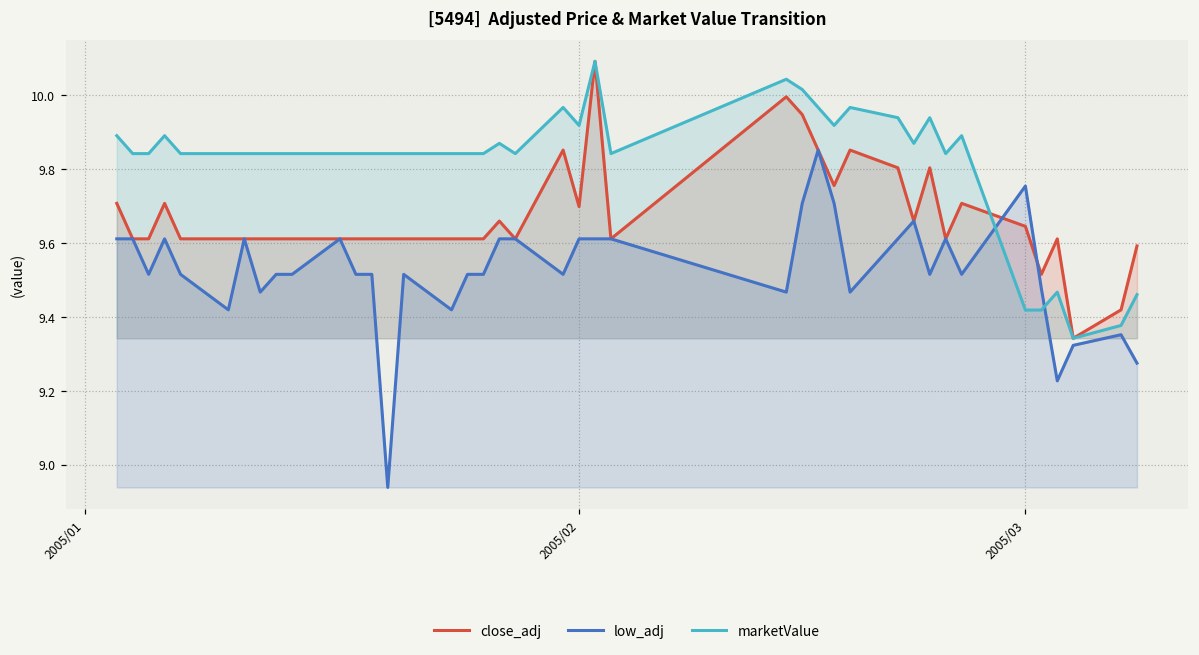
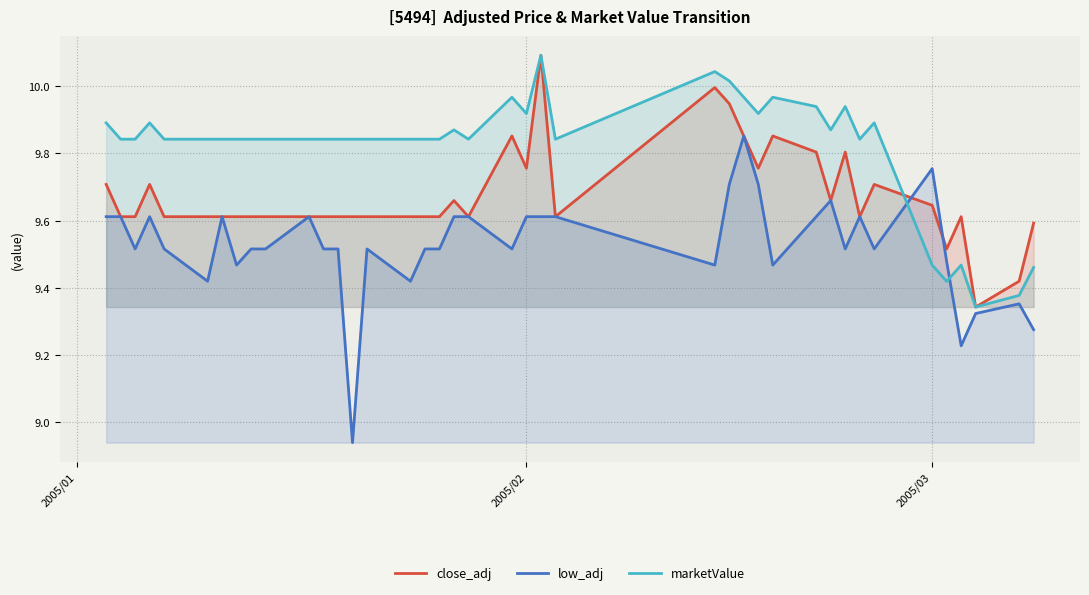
  {
    "close_adj": {
-     "2005/02": 9.70,
+     "2005/02": 9.76,
      "2005/03": 9.65
    },
    "low_adj": {
      "2005/02": 9.61,
      "2005/03": 9.75
    },
    "marketValue": {
      "2005/02": 9.92,
-     "2005/03": 9.42
+     "2005/03": 9.47
    }
  }
